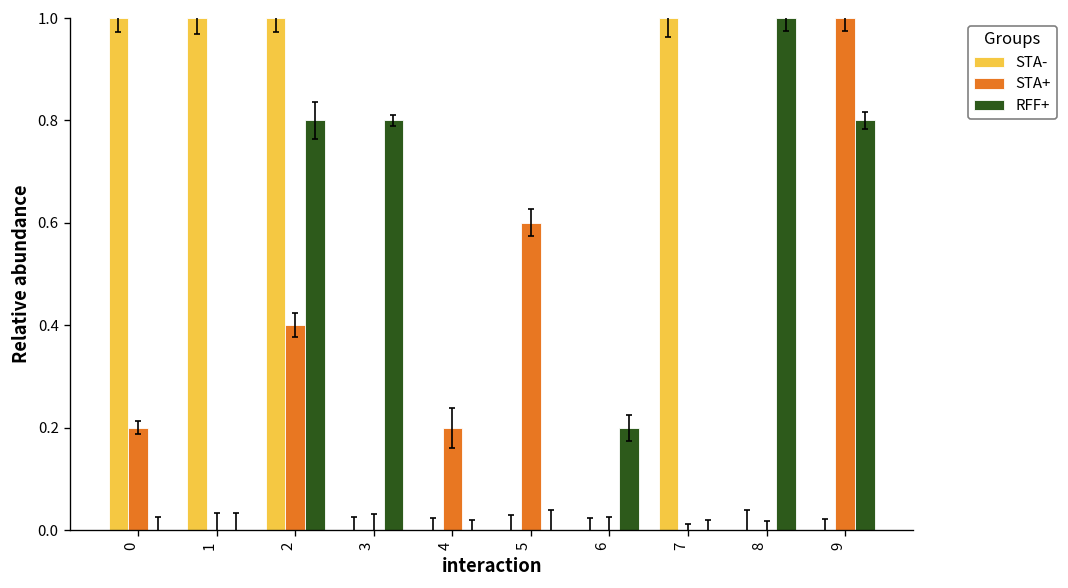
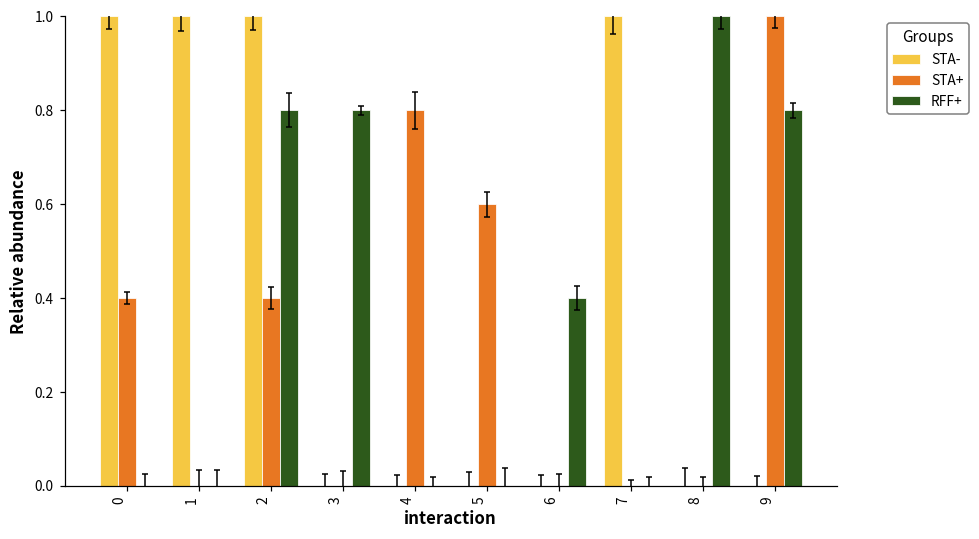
  {
    "STA-": {
      "0": 1.00,
      "1": 1.00,
      "2": 1.00,
      "3": 0.00,
      "4": 0.00,
      "5": 0.00,
      "6": 0.00,
      "7": 1.00,
      "8": 0.00,
      "9": 0.00
    },
    "STA+": {
-     "0": 0.20,
+     "0": 0.40,
      "1": 0.00,
      "2": 0.40,
      "3": 0.00,
-     "4": 0.20,
+     "4": 0.80,
      "5": 0.60,
      "6": 0.00,
      "7": 0.00,
      "8": 0.00,
      "9": 1.00
    },
    "RFF+": {
      "0": 0.00,
      "1": 0.00,
      "2": 0.80,
      "3": 0.80,
      "4": 0.00,
      "5": 0.00,
-     "6": 0.20,
+     "6": 0.40,
      "7": 0.00,
      "8": 1.00,
      "9": 0.80
    }
  }
